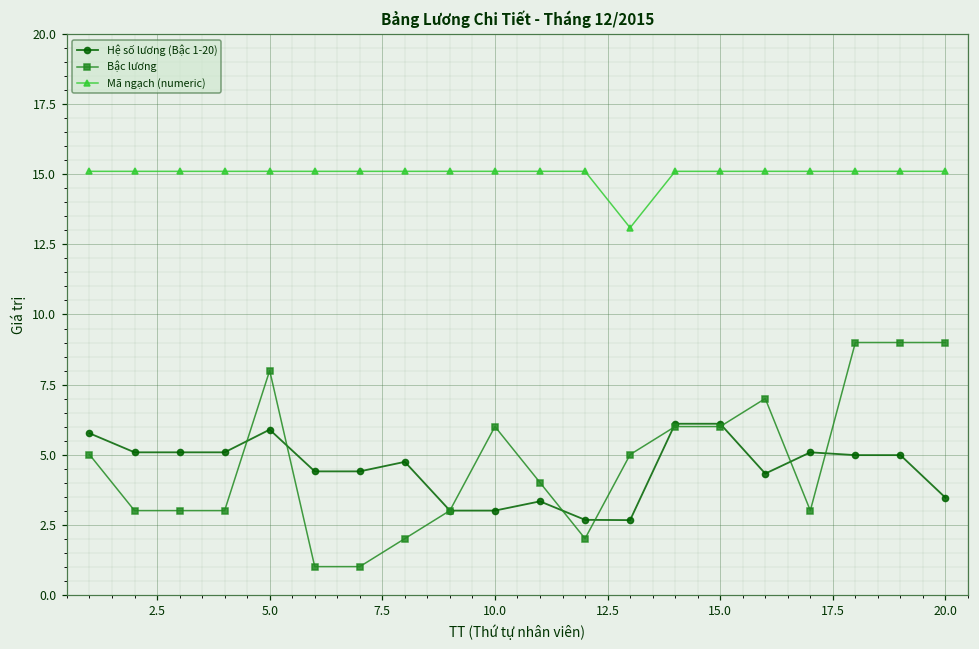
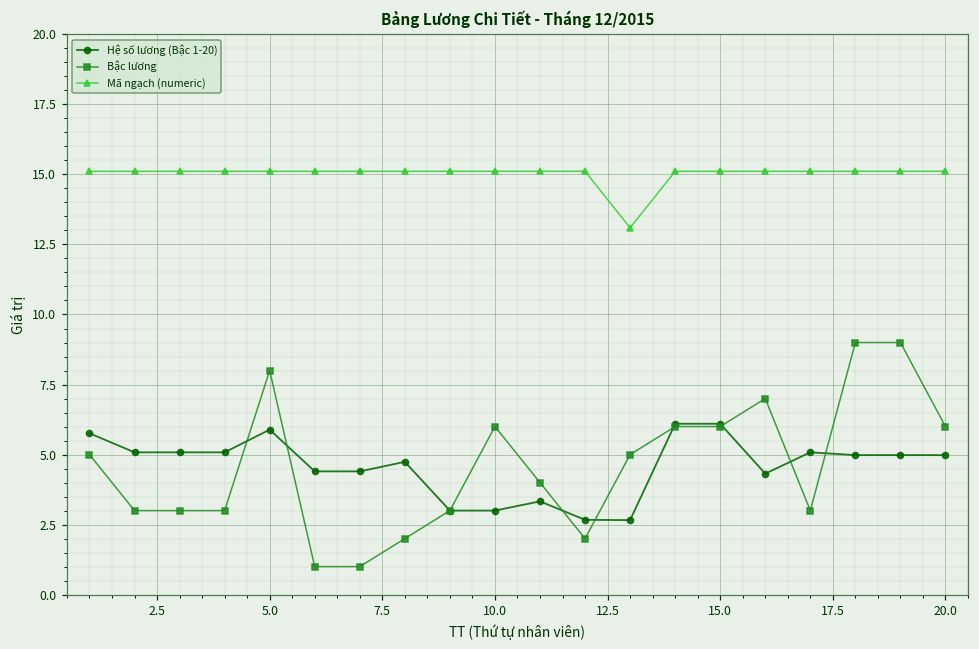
  {
    "Hệ số lương (Bậc 1-20)": {
      "5.0": 5.9,
      "10.0": 3.0,
      "15.0": 6.1,
-     "20.0": 3.5
+     "20.0": 5.0
    },
    "Bậc lương": {
      "5.0": 8,
      "10.0": 6,
      "15.0": 6,
-     "20.0": 9
+     "20.0": 6
    },
    "Mã ngạch (numeric)": {
      "5.0": 15.1,
      "10.0": 15.1,
      "15.0": 15.1,
      "20.0": 15.1
    }
  }
